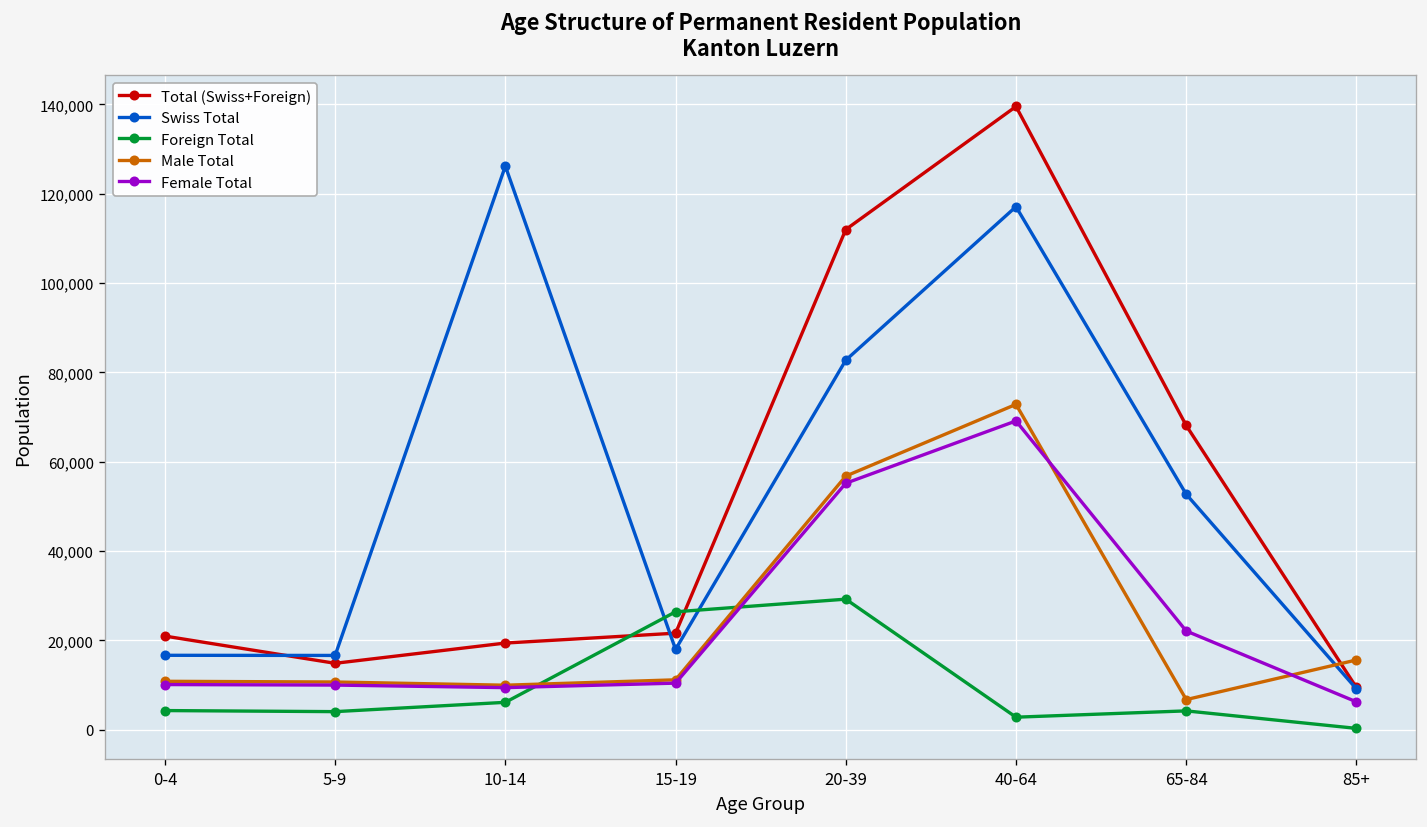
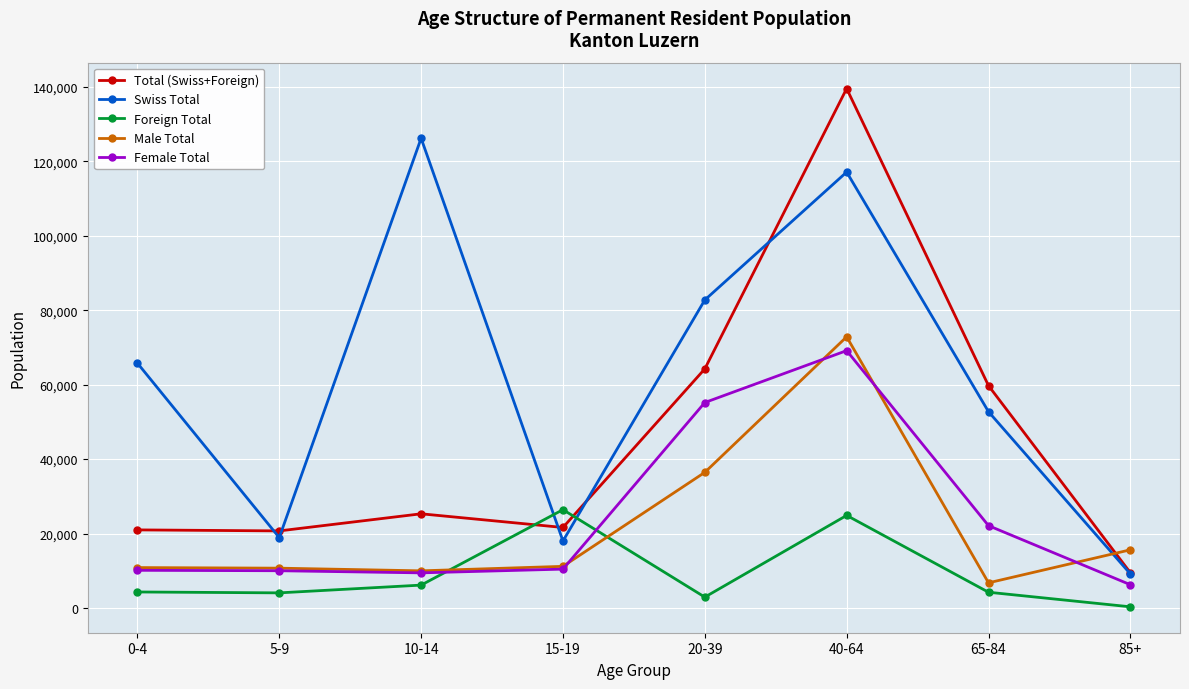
  {
    "Total (Swiss+Foreign)": {
      "0-4": "21,000",
-     "5-9": "15,000",
-     "10-14": "19,000",
+     "5-9": "21,000",
+     "10-14": "25,000",
      "15-19": "22,000",
-     "20-39": "112,000",
+     "20-39": "64,000",
      "40-64": "140,000",
-     "65-84": "68,000"
+     "65-84": "60,000"
    },
    "Swiss Total": {
-     "0-4": "17,000",
-     "5-9": "17,000",
+     "0-4": "66,000",
+     "5-9": "19,000",
      "10-14": "126,000",
      "15-19": "18,000",
      "20-39": "83,000",
      "40-64": "117,000",
      "65-84": "53,000"
    },
    "Foreign Total": {
      "0-4": "4,000",
      "5-9": "4,000",
      "10-14": "6,000",
      "15-19": "26,000",
-     "20-39": "29,000",
-     "40-64": "3,000",
+     "20-39": "3,000",
+     "40-64": "25,000",
      "65-84": "4,000",
      "85+": "0"
    },
    "Male Total": {
      "0-4": "11,000",
      "15-19": "11,000",
-     "20-39": "57,000",
+     "20-39": "36,000",
      "40-64": "73,000",
      "65-84": "7,000",
      "85+": "16,000"
    },
    "Female Total": {
      "0-4": "10,000",
      "15-19": "10,000",
      "20-39": "55,000",
      "40-64": "69,000",
      "65-84": "22,000",
      "85+": "6,000"
    }
  }
